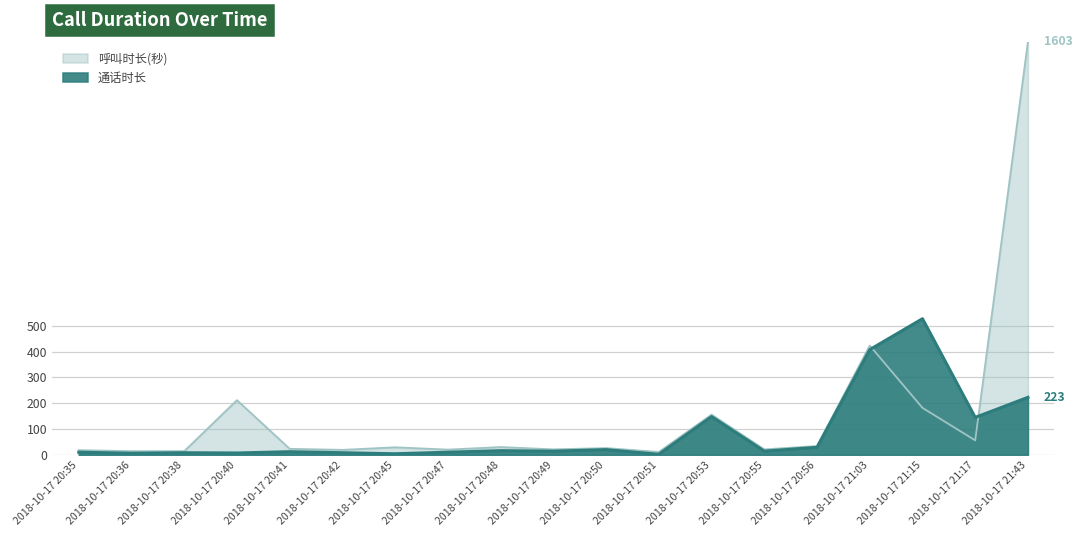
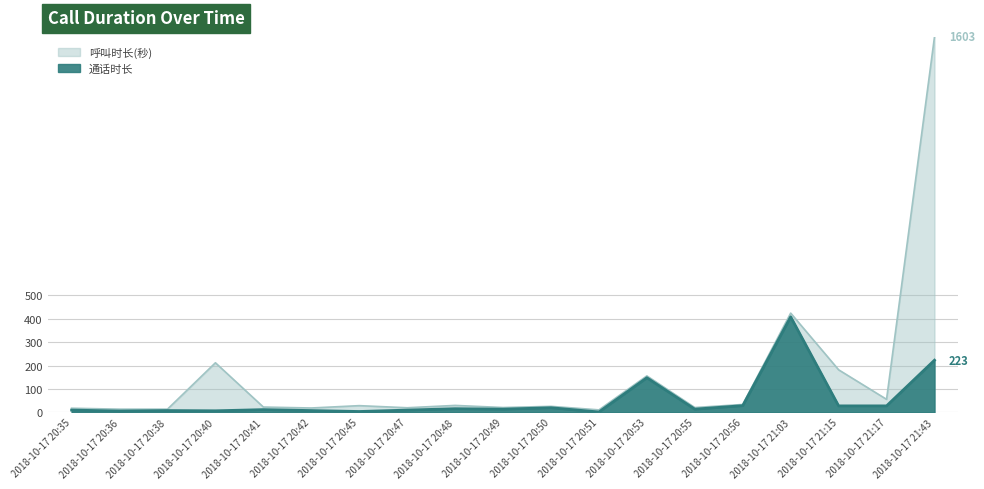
  {
    "呼叫时长(秒)": {
      "2018-10-17 21:43": 1603
    },
    "通话时长": {
      "2018-10-17 20:40": 10,
      "2018-10-17 20:42": 10,
      "2018-10-17 20:45": 0,
      "2018-10-17 20:48": 20,
      "2018-10-17 21:03": 410,
-     "2018-10-17 21:15": 530,
-     "2018-10-17 21:17": 150
+     "2018-10-17 21:15": 30,
+     "2018-10-17 21:17": 30
    }
  }
